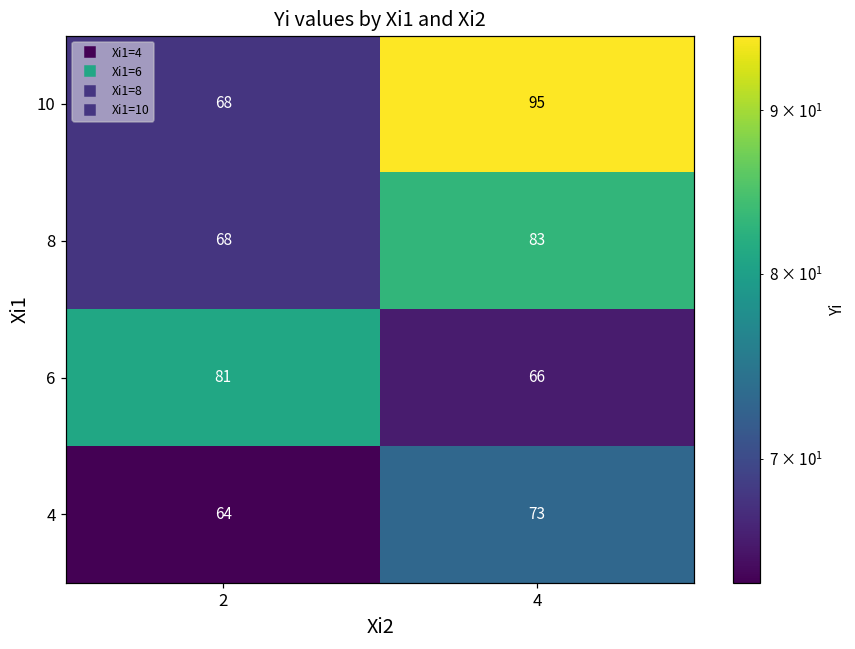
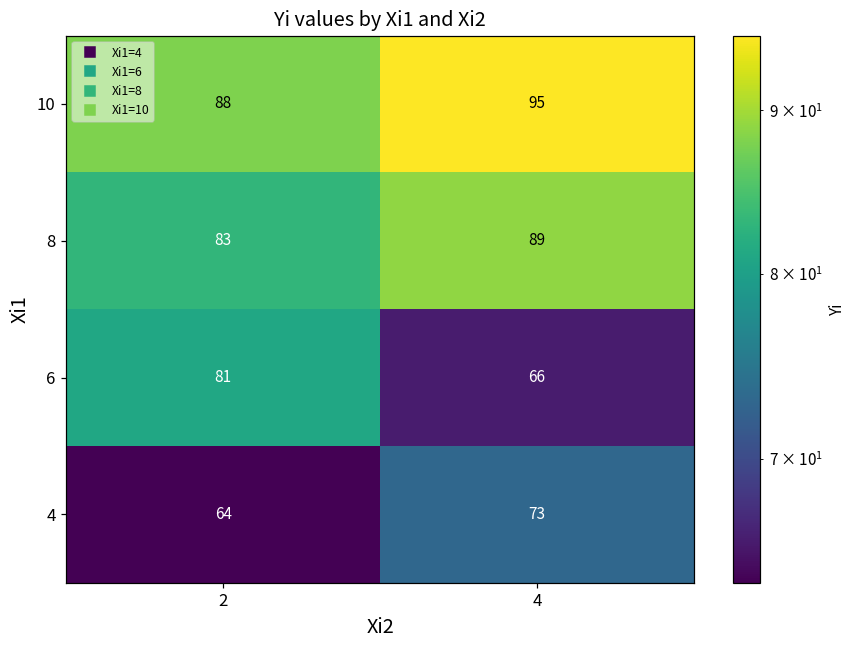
  {
    "10": {
-     "2": 68,
+     "2": 88,
      "4": 95
    },
    "8": {
-     "2": 68,
-     "4": 83
+     "2": 83,
+     "4": 89
    },
    "6": {
      "2": 81,
      "4": 66
    },
    "4": {
      "2": 64,
      "4": 73
    }
  }
